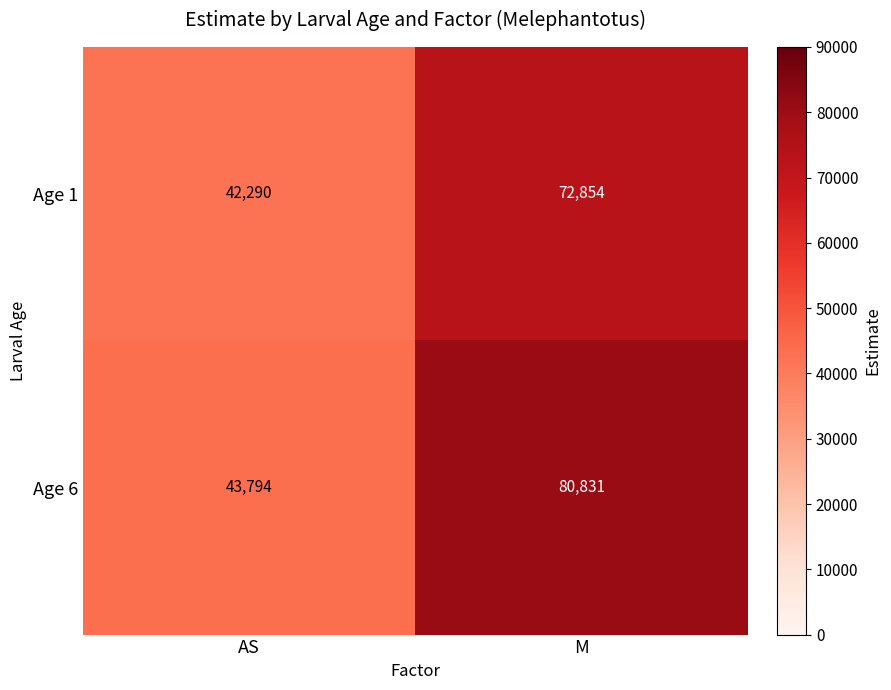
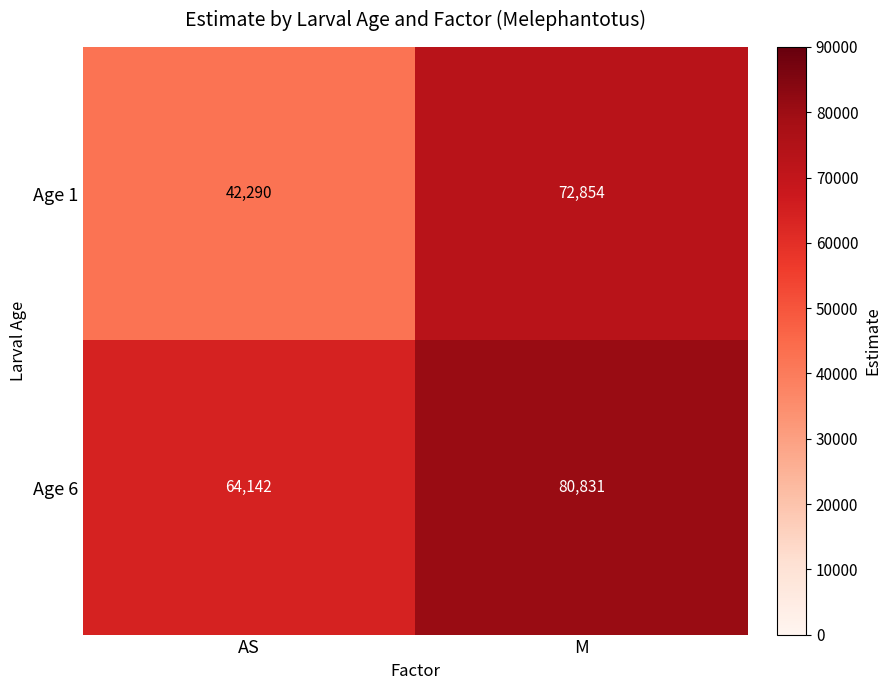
  {
    "Age 1": {
      "AS": "42,290",
      "M": "72,854"
    },
    "Age 6": {
-     "AS": "43,794",
+     "AS": "64,142",
      "M": "80,831"
    }
  }
